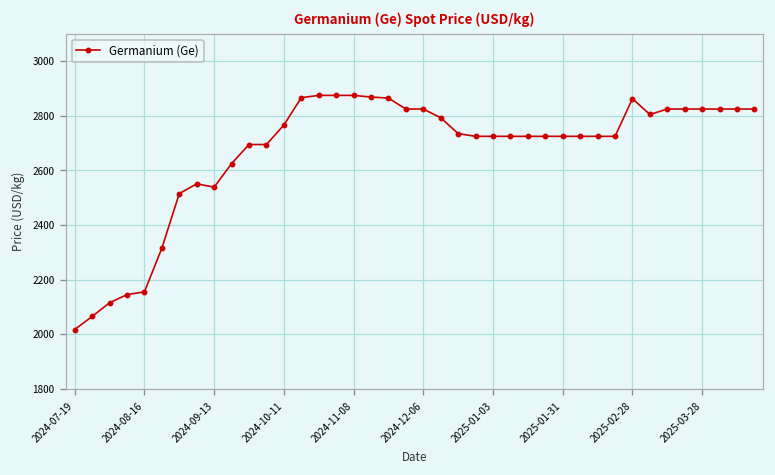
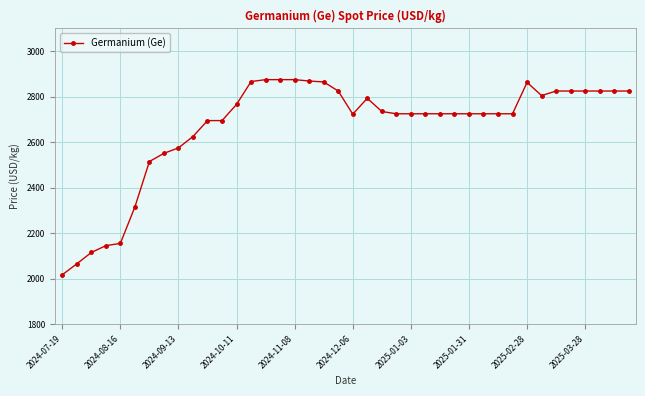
  {
    "2024-07-19": 2020,
    "2024-08-16": 2160,
-   "2024-09-13": 2540,
+   "2024-09-13": 2580,
    "2024-10-11": 2770,
    "2024-11-08": 2880,
-   "2024-12-06": 2830,
+   "2024-12-06": 2720,
    "2025-01-03": 2730,
    "2025-01-31": 2730,
    "2025-02-28": 2860,
    "2025-03-28": 2830
  }
